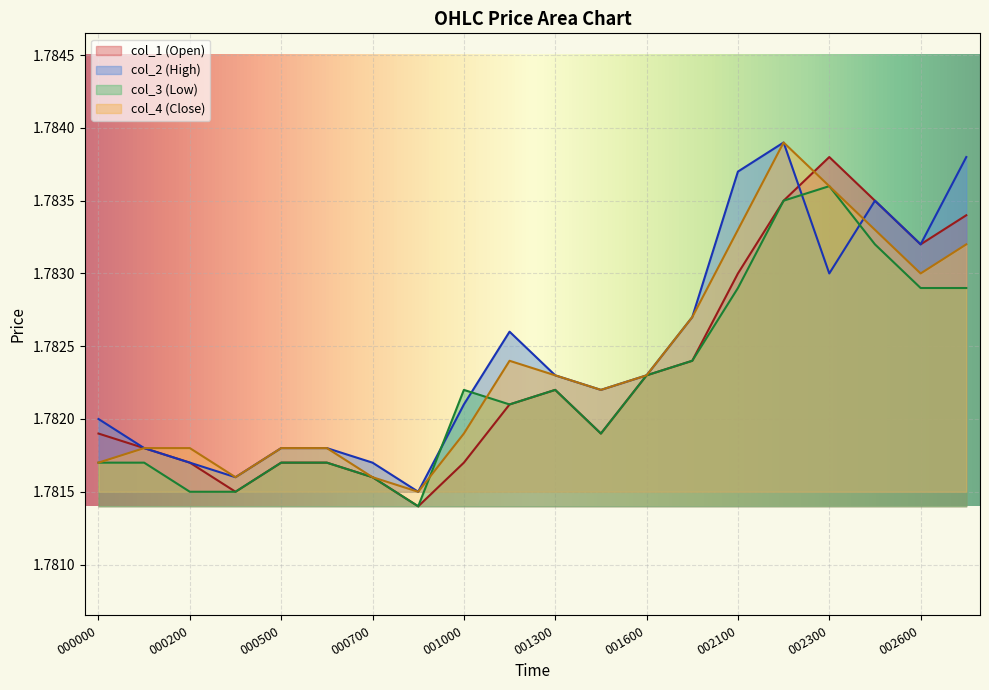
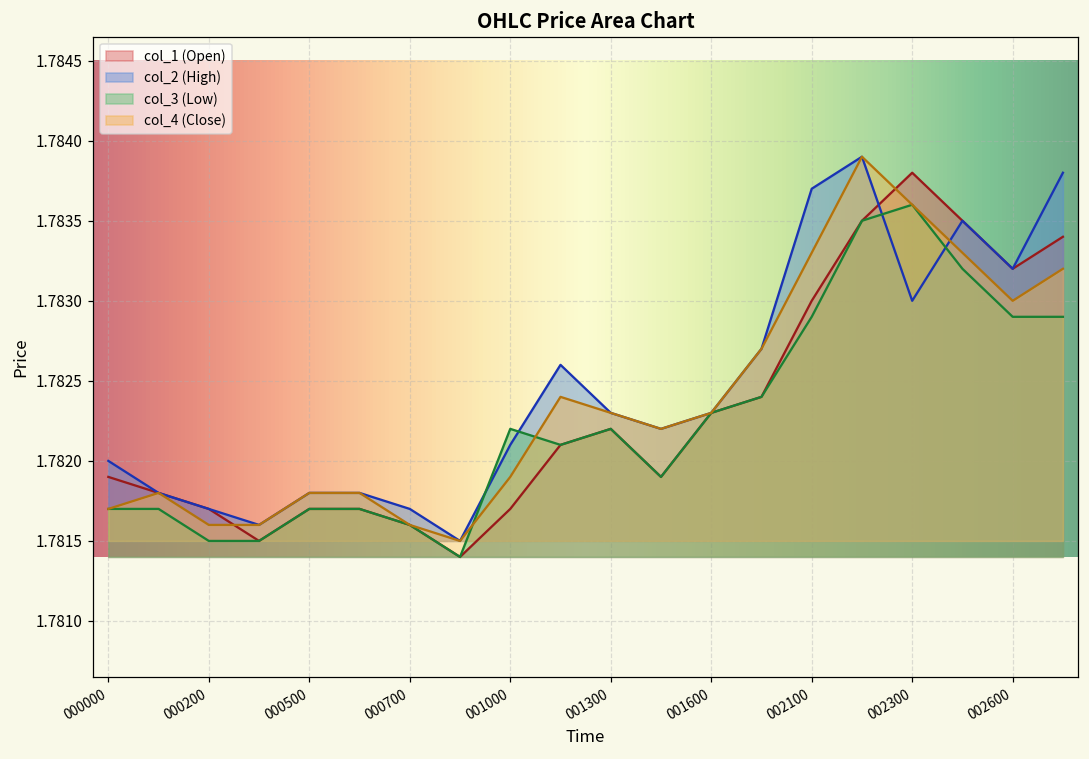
  {
    "col_1 (Open)": {
      "000000": 1.7819,
      "001000": 1.7817,
      "002100": 1.7830,
      "002300": 1.7838
    },
    "col_2 (High)": {
      "000000": 1.7820,
      "000700": 1.7817,
      "001000": 1.7821,
      "002100": 1.7837,
      "002300": 1.7830
    },
    "col_3 (Low)": {
      "000200": 1.7815,
      "001000": 1.7822,
      "002100": 1.7829,
      "002600": 1.7829
    },
    "col_4 (Close)": {
-     "000200": 1.7818,
+     "000200": 1.7816,
      "001000": 1.7819,
      "002100": 1.7833,
      "002600": 1.7830
    }
  }
